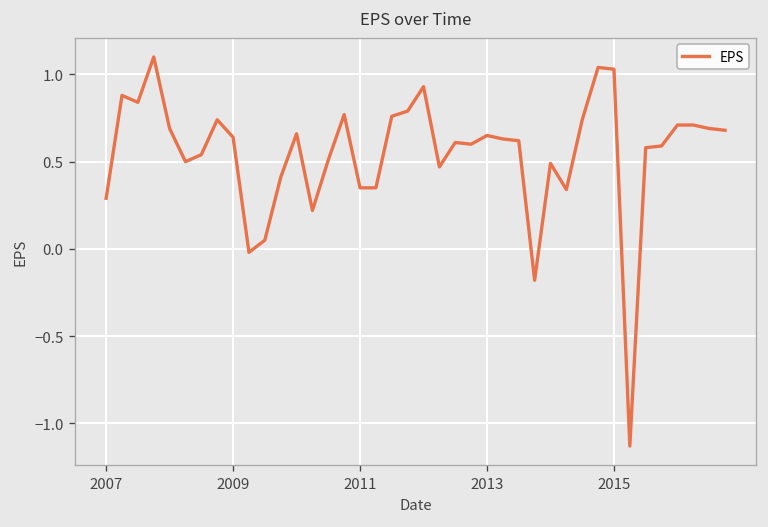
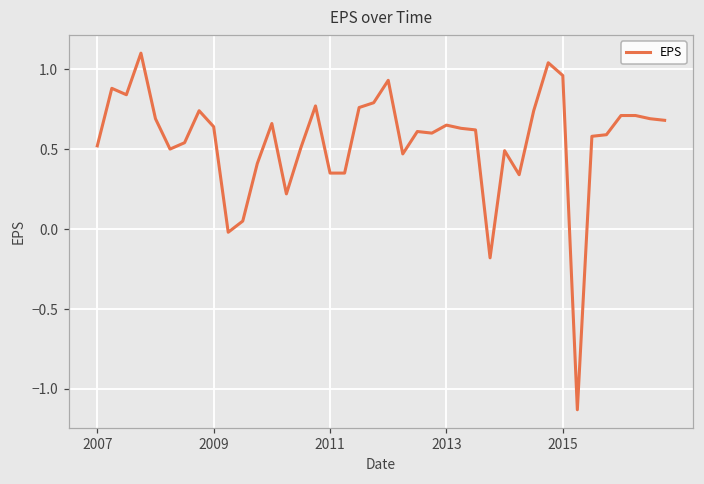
  {
-   "2007": 0.29,
+   "2007": 0.52,
    "2009": 0.64,
    "2011": 0.35,
    "2013": 0.65,
-   "2015": 1.03
+   "2015": 0.96
  }
